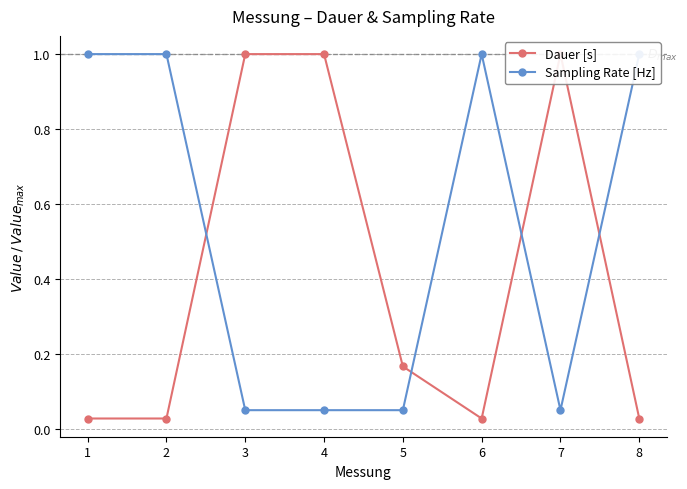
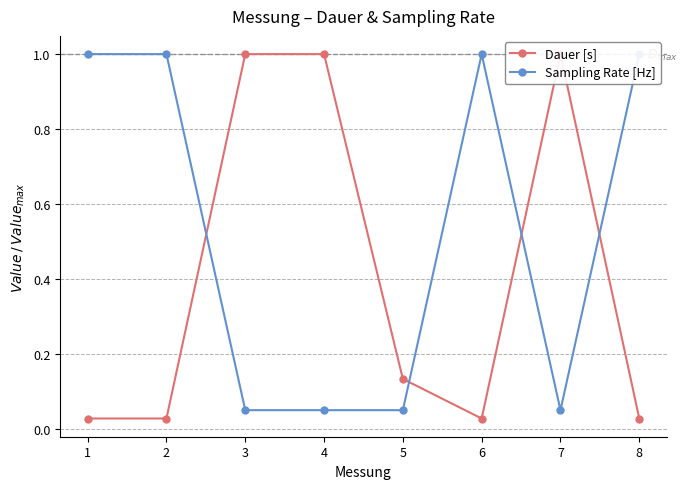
  {
    "Dauer [s]": {
      "1": 0.03,
      "2": 0.03,
      "3": 1.00,
      "4": 1.00,
-     "5": 0.17,
+     "5": 0.13,
      "6": 0.03,
      "8": 0.03
    },
    "Sampling Rate [Hz]": {
      "1": 1.00,
      "2": 1.00,
      "3": 0.05,
      "4": 0.05,
      "5": 0.05,
      "6": 1.00,
      "7": 0.05
    }
  }
